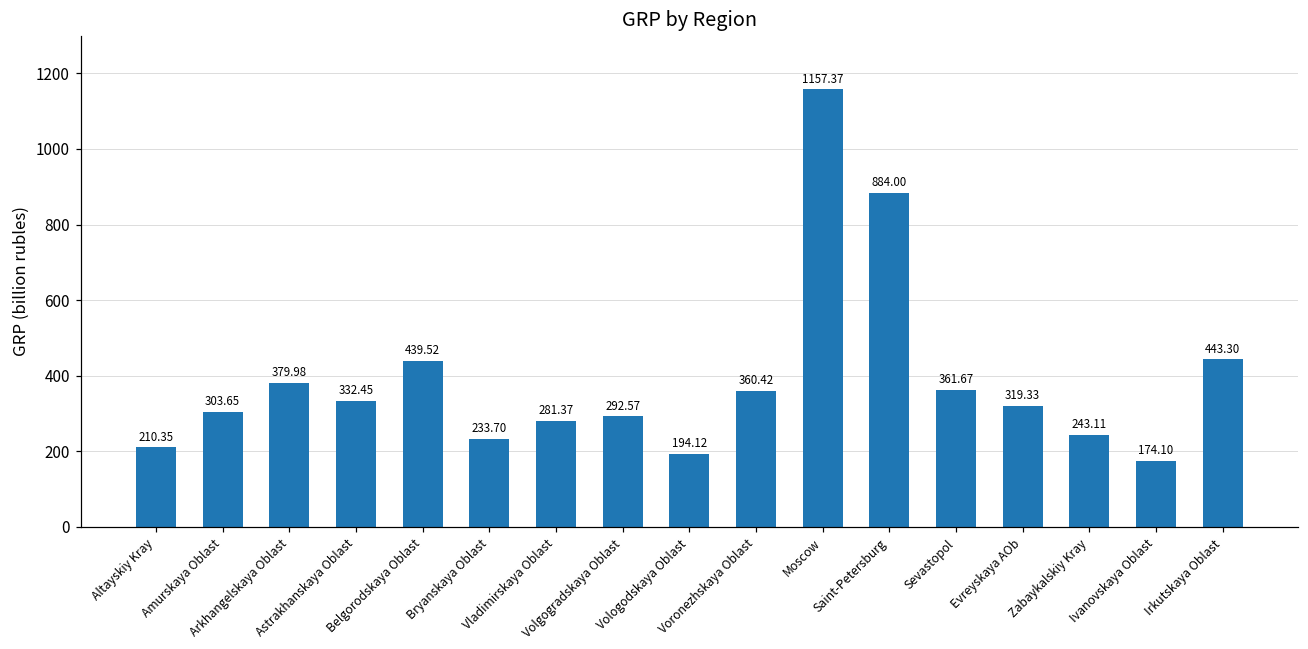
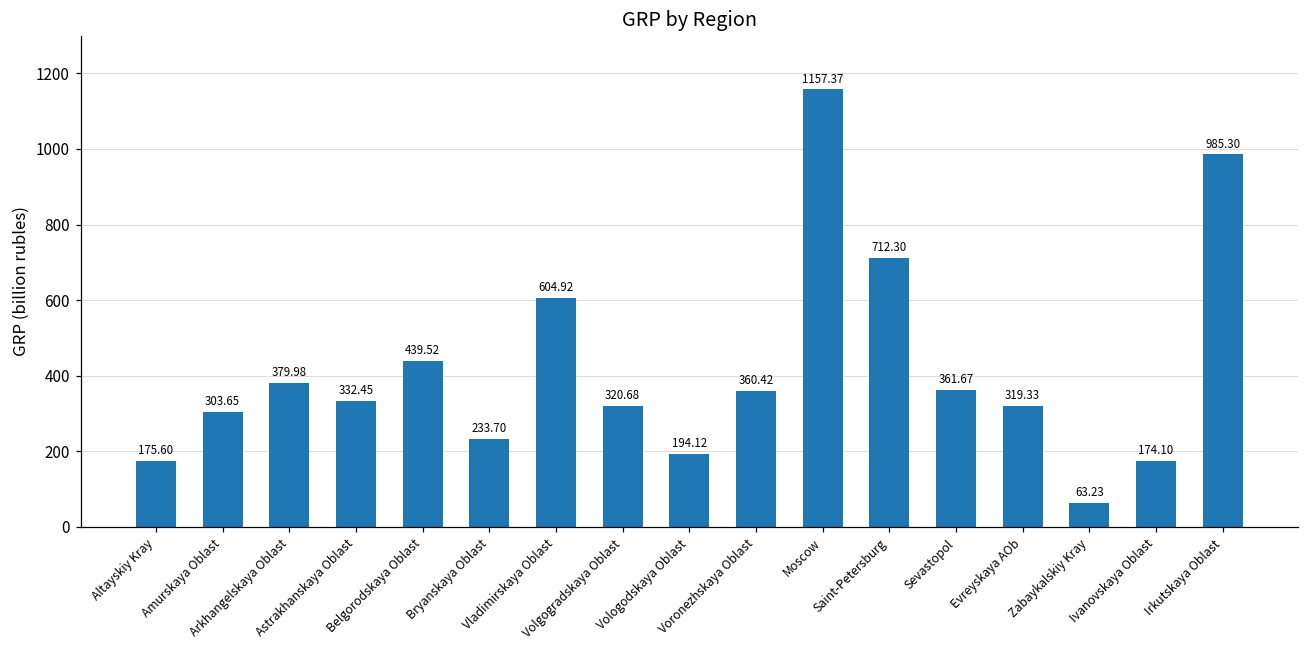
  {
-   "Altayskiy Kray": 210.35,
+   "Altayskiy Kray": 175.60,
    "Amurskaya Oblast": 303.65,
    "Arkhangelskaya Oblast": 379.98,
    "Astrakhanskaya Oblast": 332.45,
    "Belgorodskaya Oblast": 439.52,
    "Bryanskaya Oblast": 233.70,
-   "Vladimirskaya Oblast": 281.37,
-   "Volgogradskaya Oblast": 292.57,
+   "Vladimirskaya Oblast": 604.92,
+   "Volgogradskaya Oblast": 320.68,
    "Vologodskaya Oblast": 194.12,
    "Voronezhskaya Oblast": 360.42,
    "Moscow": 1157.37,
-   "Saint-Petersburg": 884.00,
+   "Saint-Petersburg": 712.30,
    "Sevastopol": 361.67,
    "Evreyskaya AOb": 319.33,
-   "Zabaykalskiy Kray": 243.11,
+   "Zabaykalskiy Kray": 63.23,
    "Ivanovskaya Oblast": 174.10,
-   "Irkutskaya Oblast": 443.30
+   "Irkutskaya Oblast": 985.30
  }
